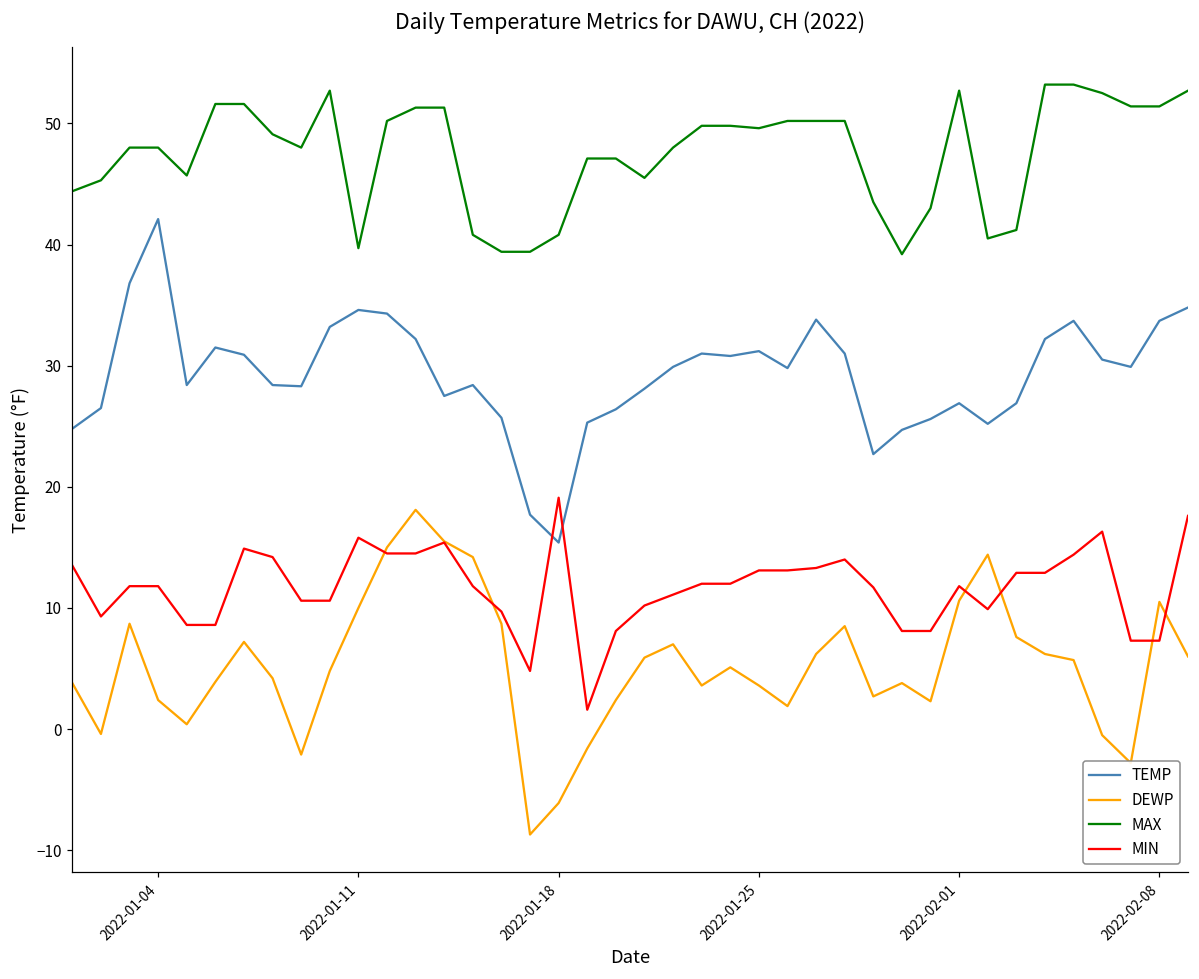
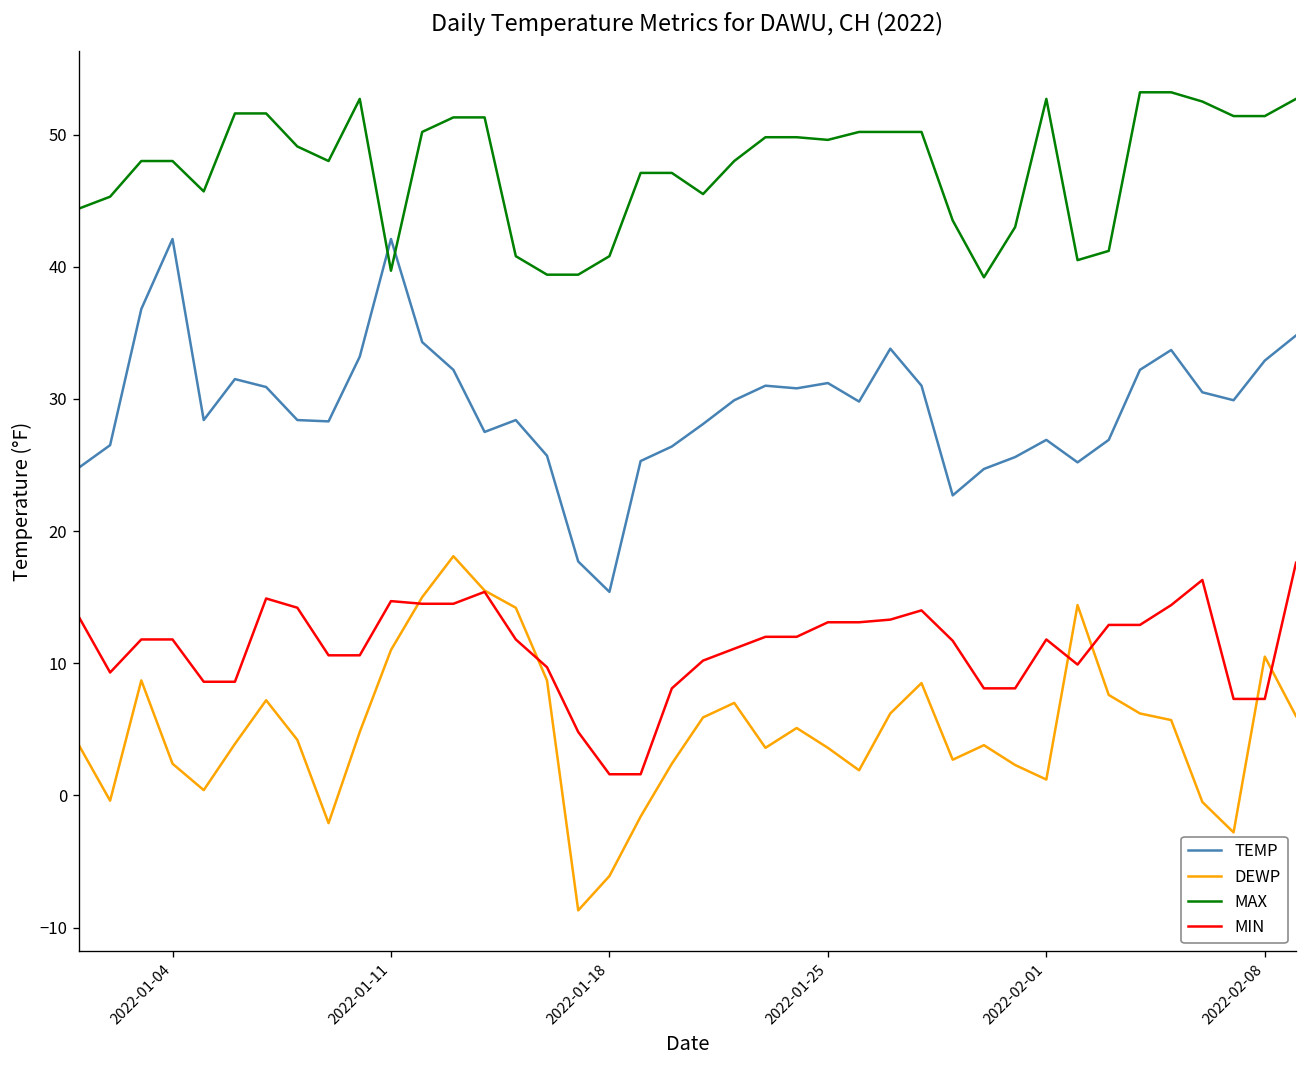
  {
    "TEMP": {
      "2022-01-04": 42.1,
-     "2022-01-11": 34.6,
+     "2022-01-11": 42.1,
      "2022-01-18": 15.4,
      "2022-01-25": 31.2,
      "2022-02-01": 26.9,
-     "2022-02-08": 33.7
+     "2022-02-08": 32.9
    },
    "DEWP": {
      "2022-01-04": 2.4,
-     "2022-01-11": 10,
+     "2022-01-11": 11,
      "2022-01-18": -6.1,
      "2022-01-25": 3.6,
-     "2022-02-01": 10.6,
+     "2022-02-01": 1.2,
      "2022-02-08": 10.5
    },
    "MAX": {
      "2022-01-04": 48.0,
      "2022-01-11": 39.7,
      "2022-01-18": 40.8,
      "2022-01-25": 49.6,
      "2022-02-01": 52.7,
      "2022-02-08": 51.4
    },
    "MIN": {
      "2022-01-04": 11.8,
-     "2022-01-11": 15.8,
-     "2022-01-18": 19.1,
+     "2022-01-11": 14.7,
+     "2022-01-18": 1.6,
      "2022-01-25": 13.1,
      "2022-02-01": 11.8,
      "2022-02-08": 7.3
    }
  }
